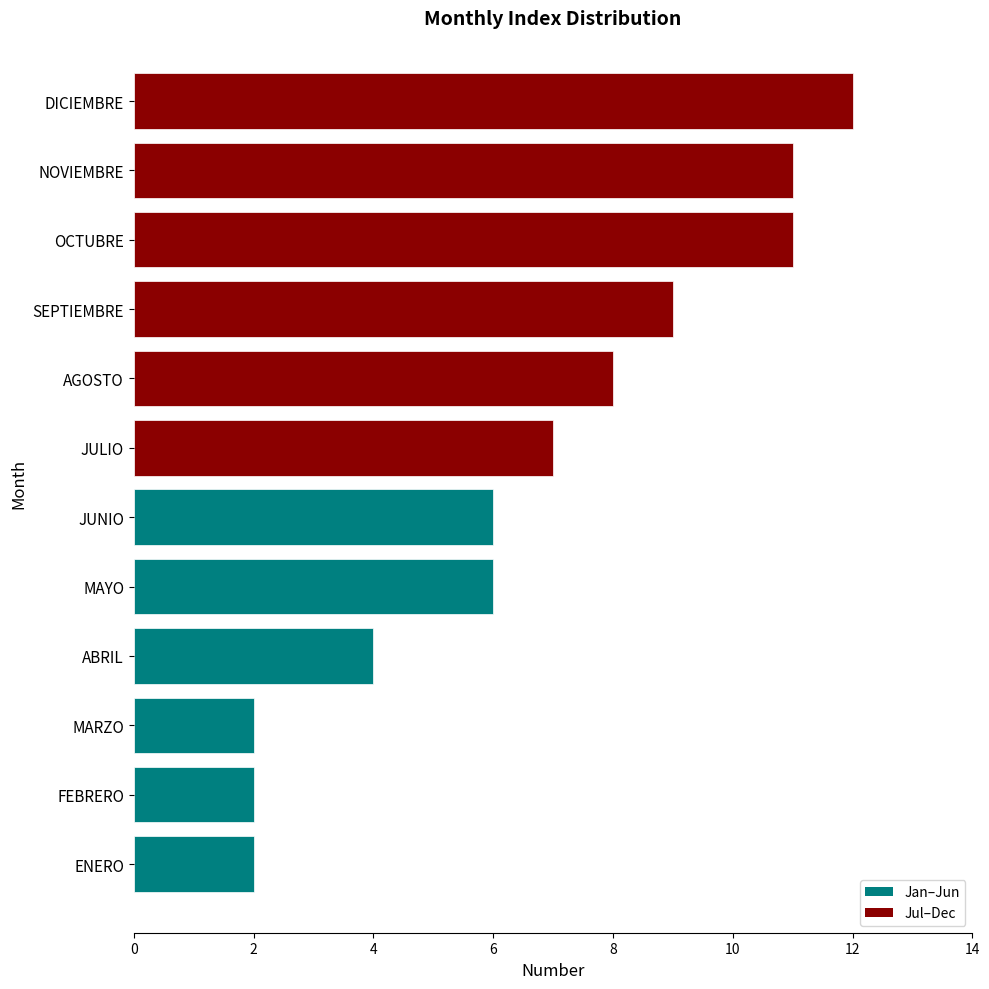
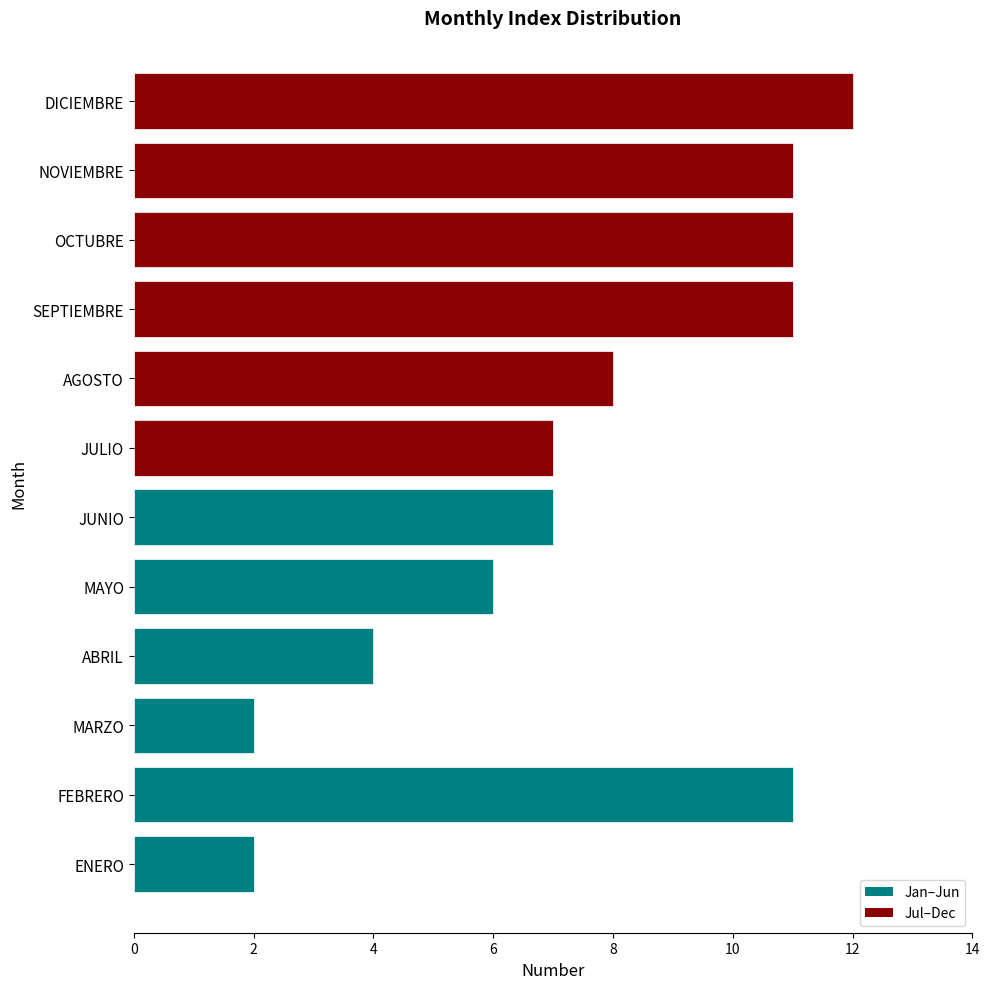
  {
    "DICIEMBRE": 12,
    "NOVIEMBRE": 11,
    "OCTUBRE": 11,
-   "SEPTIEMBRE": 9,
+   "SEPTIEMBRE": 11,
    "AGOSTO": 8,
    "JULIO": 7,
-   "JUNIO": 6,
+   "JUNIO": 7,
    "MAYO": 6,
    "ABRIL": 4,
    "MARZO": 2,
-   "FEBRERO": 2,
+   "FEBRERO": 11,
    "ENERO": 2
  }
